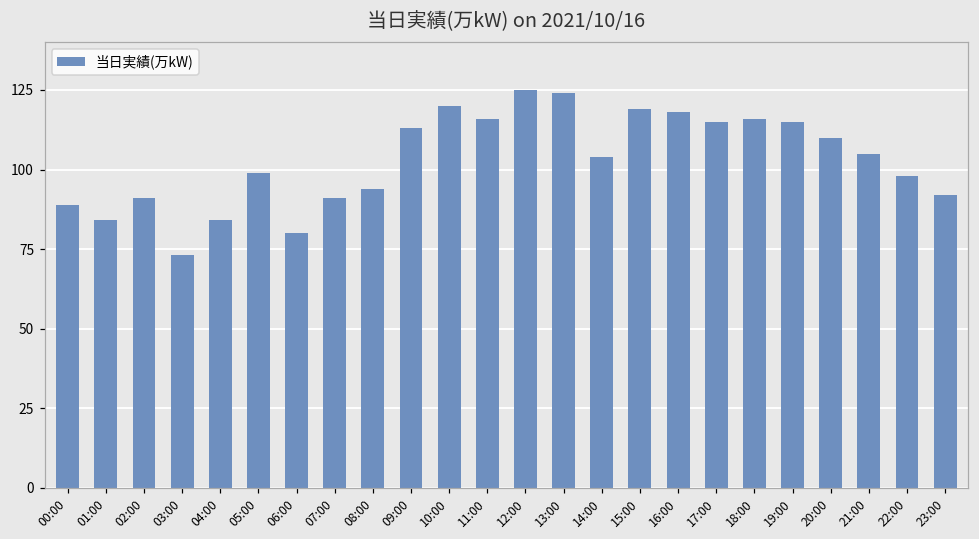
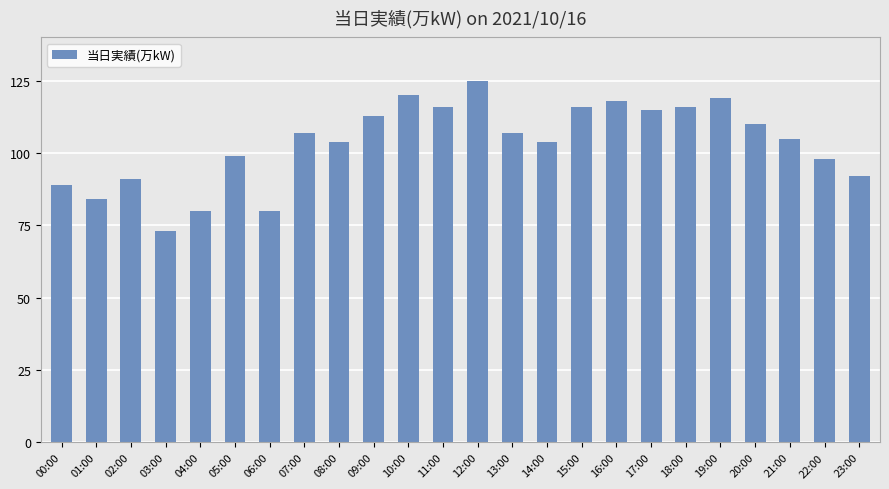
  {
    "00:00": 89,
    "01:00": 84,
    "02:00": 91,
    "03:00": 73,
-   "04:00": 84,
+   "04:00": 80,
    "05:00": 99,
    "06:00": 80,
-   "07:00": 91,
-   "08:00": 94,
+   "07:00": 107,
+   "08:00": 104,
    "09:00": 113,
    "10:00": 120,
    "11:00": 116,
    "12:00": 125,
-   "13:00": 124,
+   "13:00": 107,
    "14:00": 104,
-   "15:00": 119,
+   "15:00": 116,
    "16:00": 118,
    "17:00": 115,
    "18:00": 116,
-   "19:00": 115,
+   "19:00": 119,
    "20:00": 110,
    "21:00": 105,
    "22:00": 98,
    "23:00": 92
  }
